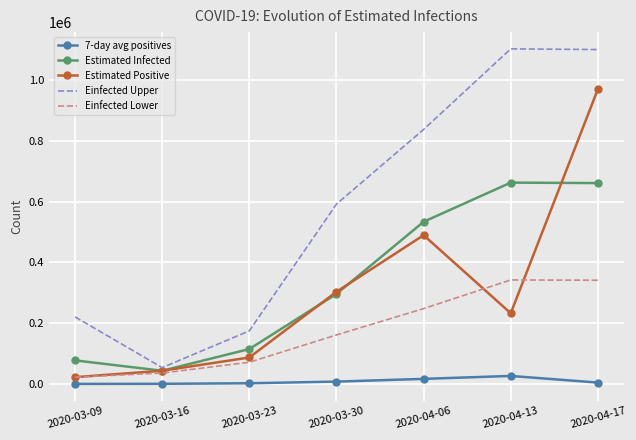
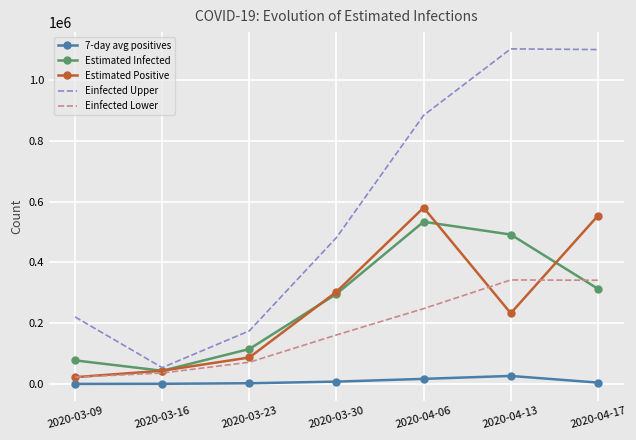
  {
    "7-day avg positives": {
      "2020-03-09": 0,
      "2020-03-16": 0,
      "2020-03-23": 0,
      "2020-03-30": 10000,
      "2020-04-06": 20000,
      "2020-04-13": 30000,
      "2020-04-17": 0
    },
    "Estimated Infected": {
      "2020-03-09": 80000,
      "2020-03-23": 120000,
      "2020-04-06": 530000,
-     "2020-04-13": 660000,
-     "2020-04-17": 660000
+     "2020-04-13": 490000,
+     "2020-04-17": 310000
    },
    "Estimated Positive": {
      "2020-03-23": 90000,
-     "2020-04-06": 490000,
+     "2020-04-06": 580000,
      "2020-04-13": 230000,
-     "2020-04-17": 970000
+     "2020-04-17": 550000
    },
    "Einfected Upper": {
      "2020-03-09": 220000,
      "2020-03-16": 50000,
      "2020-03-23": 170000,
-     "2020-03-30": 590000,
-     "2020-04-06": 840000,
+     "2020-03-30": 480000,
+     "2020-04-06": 880000,
      "2020-04-13": 1100000,
      "2020-04-17": 1100000
    },
    "Einfected Lower": {
      "2020-03-23": 70000,
      "2020-03-30": 160000,
      "2020-04-06": 250000,
      "2020-04-13": 340000,
      "2020-04-17": 340000
    }
  }
